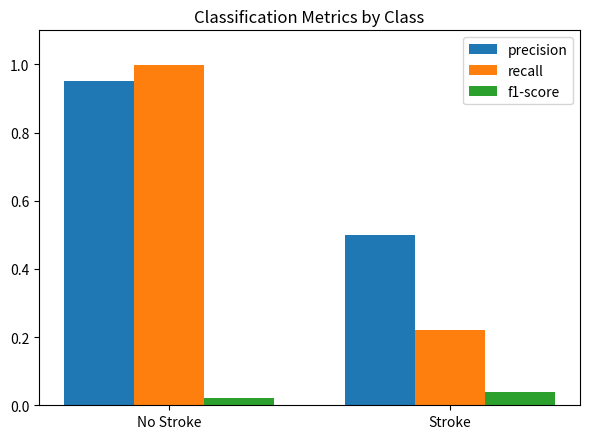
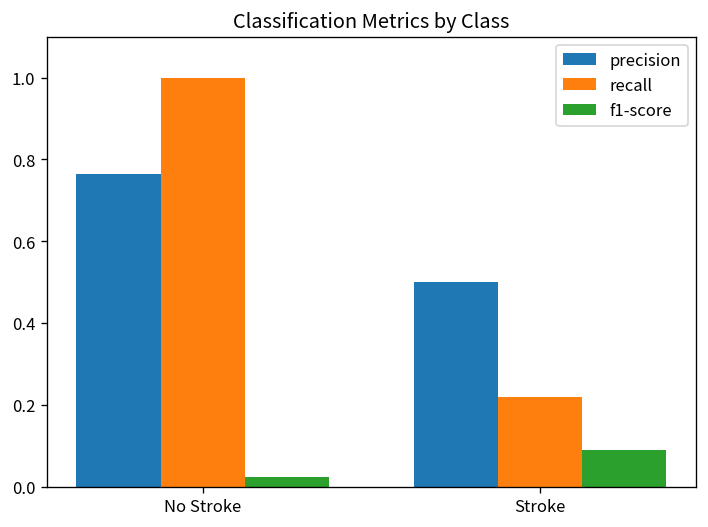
  {
    "precision": {
-     "No Stroke": 0.95,
+     "No Stroke": 0.76,
      "Stroke": 0.50
    },
    "recall": {
      "No Stroke": 1.00,
      "Stroke": 0.22
    },
    "f1-score": {
      "No Stroke": 0.02,
-     "Stroke": 0.04
+     "Stroke": 0.09
    }
  }
